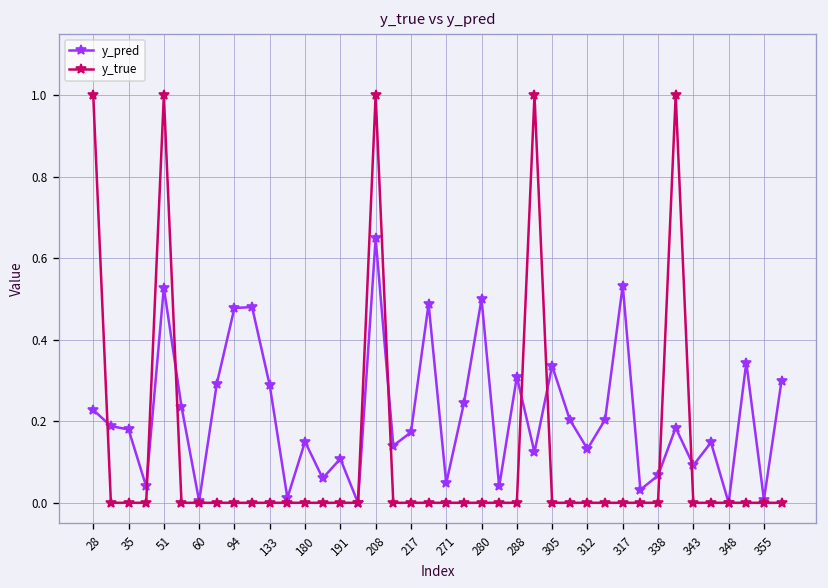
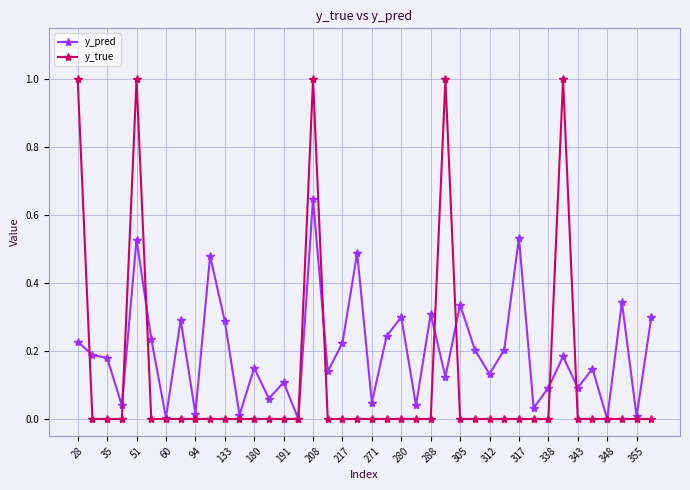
  {
    "y_pred": {
      "28": 0.23,
      "51": 0.53,
-     "94": 0.48,
+     "94": 0.02,
      "133": 0.29,
      "180": 0.15,
      "191": 0.11,
      "208": 0.65,
-     "217": 0.17,
+     "217": 0.22,
      "271": 0.05,
-     "280": 0.5,
+     "280": 0.3,
      "288": 0.31,
      "305": 0.34,
      "312": 0.13,
      "317": 0.53,
-     "338": 0.07,
+     "338": 0.09,
      "343": 0.09,
      "355": 0.01
    },
    "y_true": {
      "28": 1.00,
      "51": 1.00,
      "94": 0.00,
      "133": 0.00,
      "180": 0.00,
      "191": 0.00,
      "208": 1.00,
      "217": 0.00,
      "271": 0.00,
      "280": 0.00,
      "288": 0.00,
      "305": 0.00,
      "312": 0.00,
      "317": 0.00,
      "338": 0.00,
      "343": 0.00,
      "355": 0.00
    }
  }
